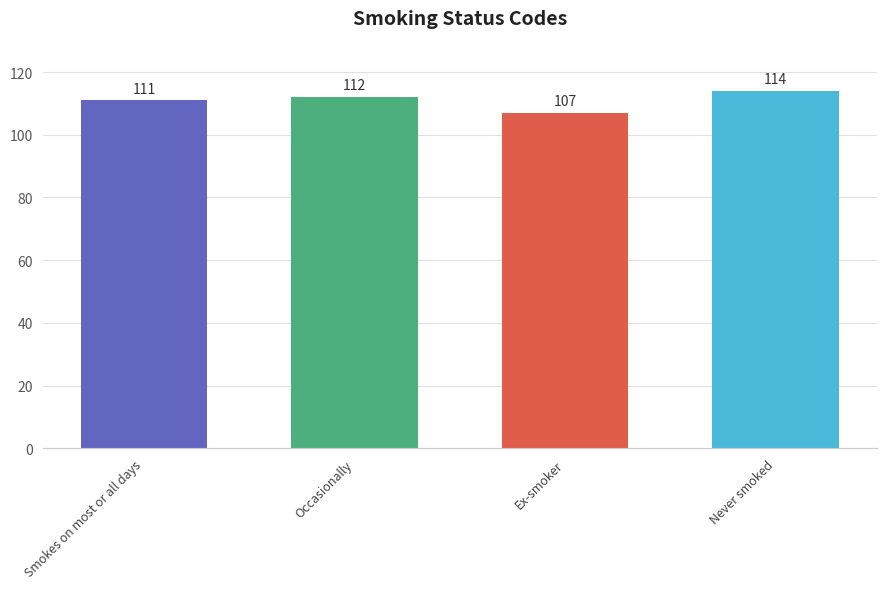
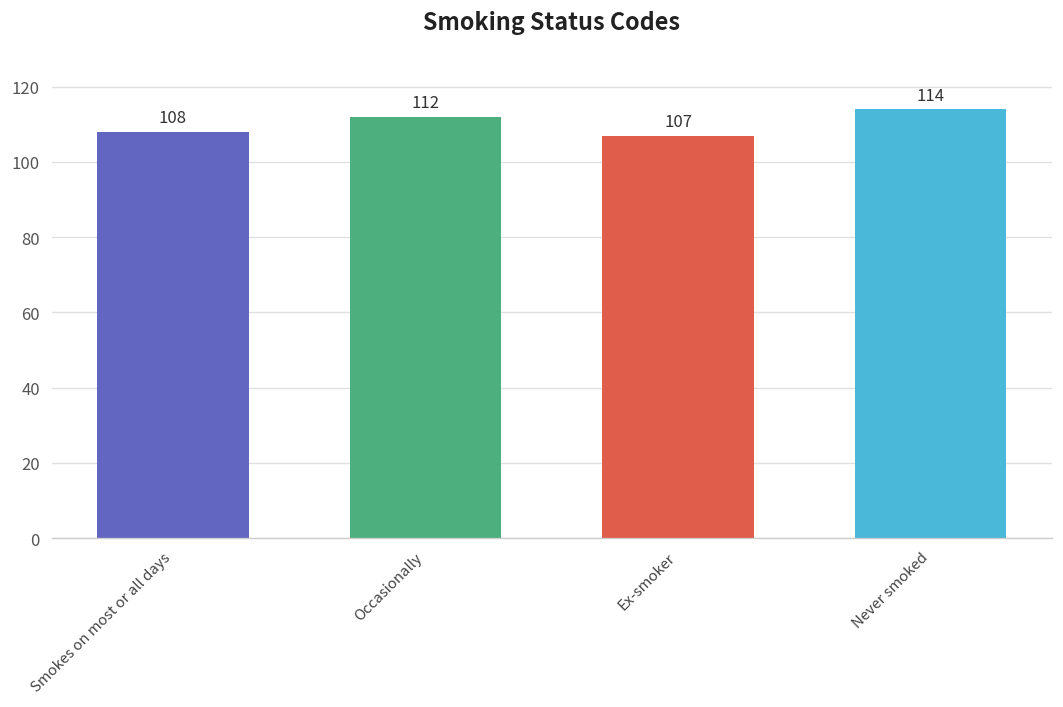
  {
-   "Smokes on most or all days": 111,
+   "Smokes on most or all days": 108,
    "Occasionally": 112,
    "Ex-smoker": 107,
    "Never smoked": 114
  }
